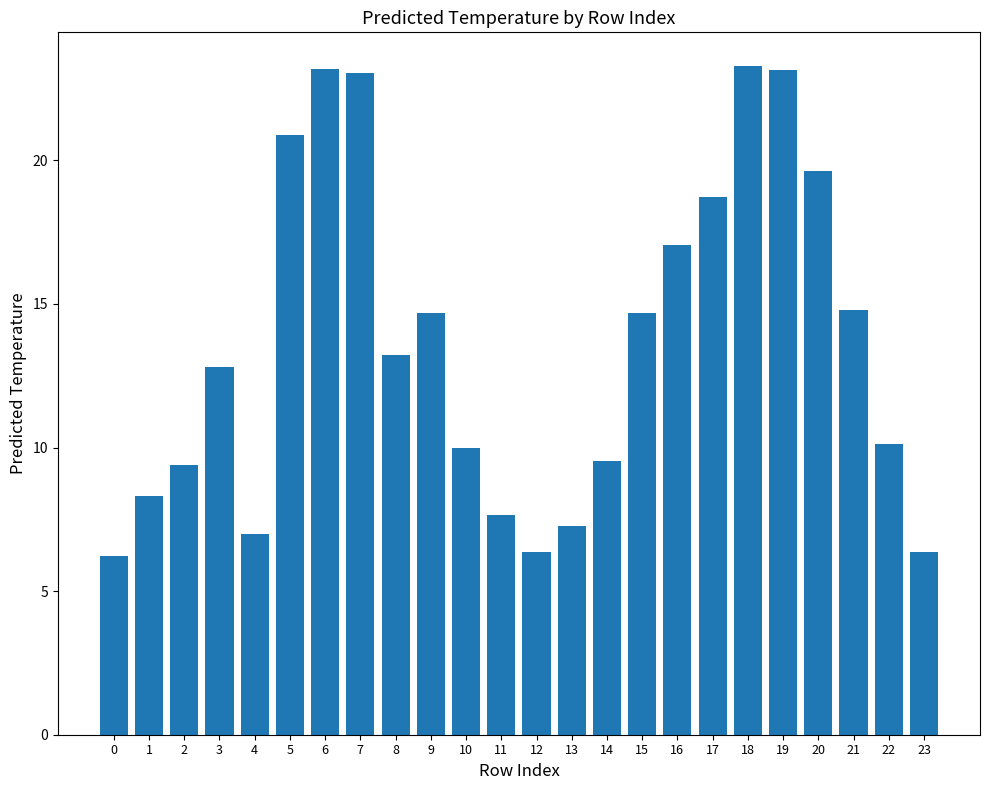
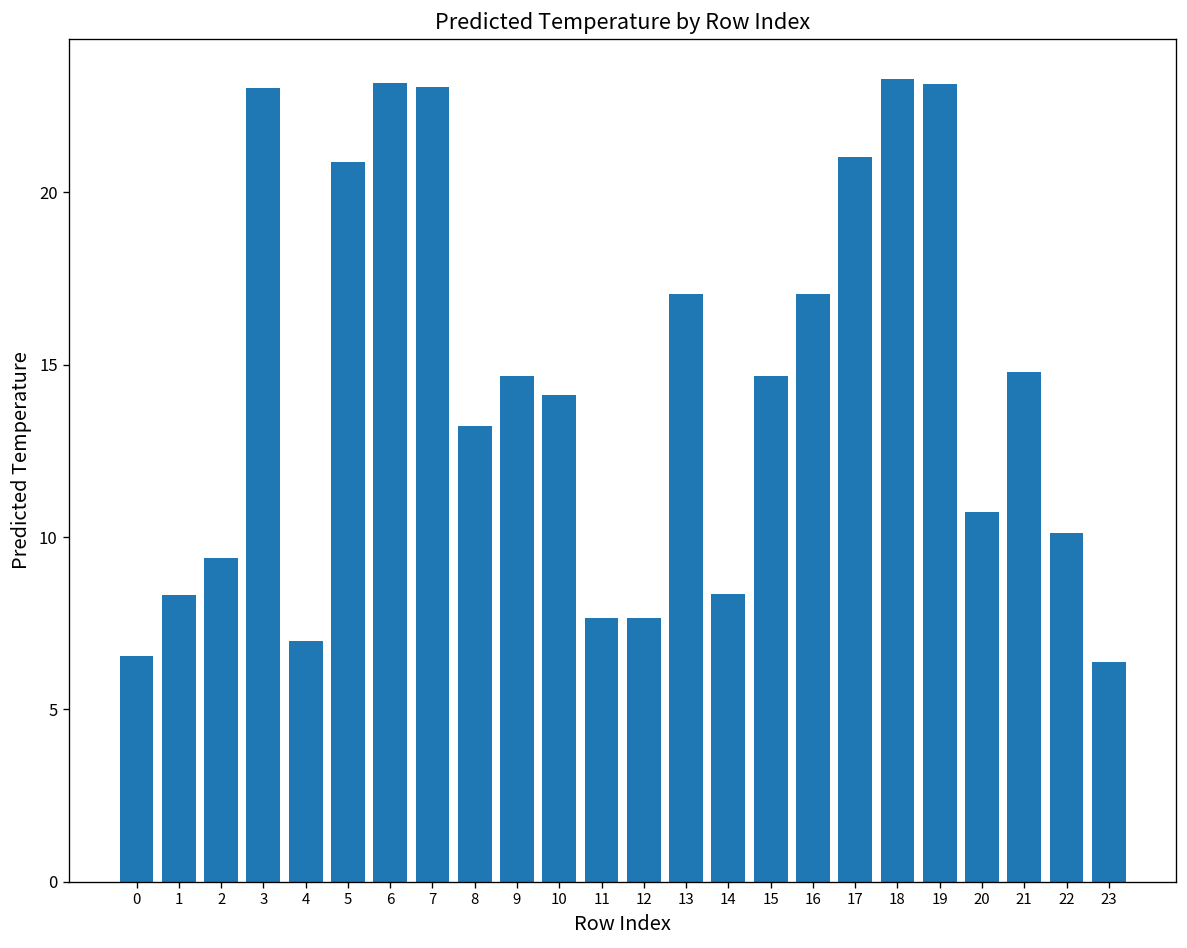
  {
-   "0": 6.2,
+   "0": 6.5,
    "1": 8.3,
    "2": 9.4,
-   "3": 12.8,
+   "3": 23.0,
    "4": 7.0,
    "5": 20.9,
    "6": 23.2,
    "7": 23.0,
    "8": 13.2,
    "9": 14.7,
-   "10": 10.0,
+   "10": 14.1,
    "11": 7.7,
-   "12": 6.4,
-   "13": 7.3,
-   "14": 9.5,
+   "12": 7.6,
+   "13": 17.0,
+   "14": 8.3,
    "15": 14.7,
    "16": 17.1,
-   "17": 18.7,
+   "17": 21.0,
    "18": 23.3,
    "19": 23.1,
-   "20": 19.6,
+   "20": 10.7,
    "21": 14.8,
    "22": 10.1,
    "23": 6.4
  }
